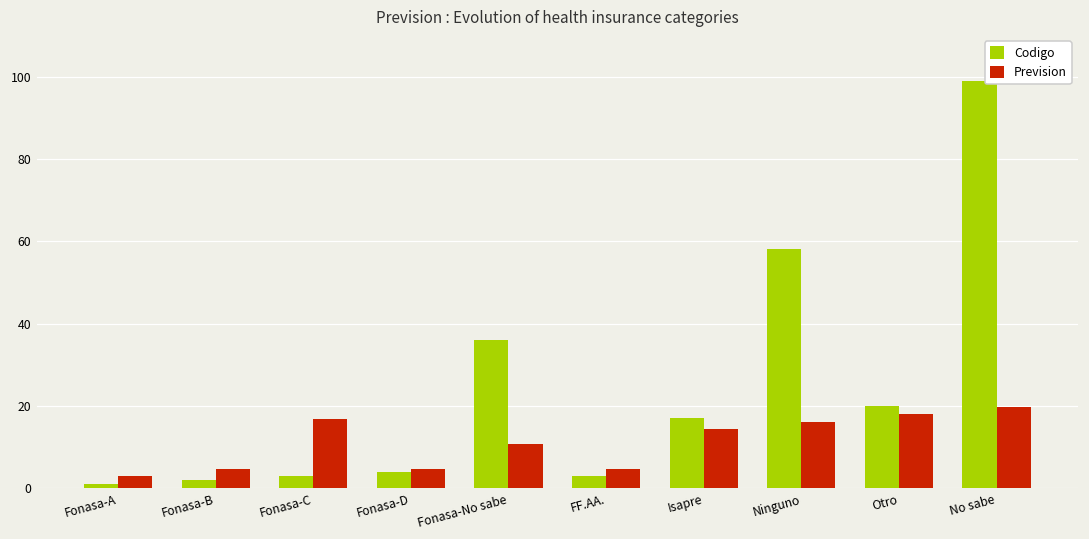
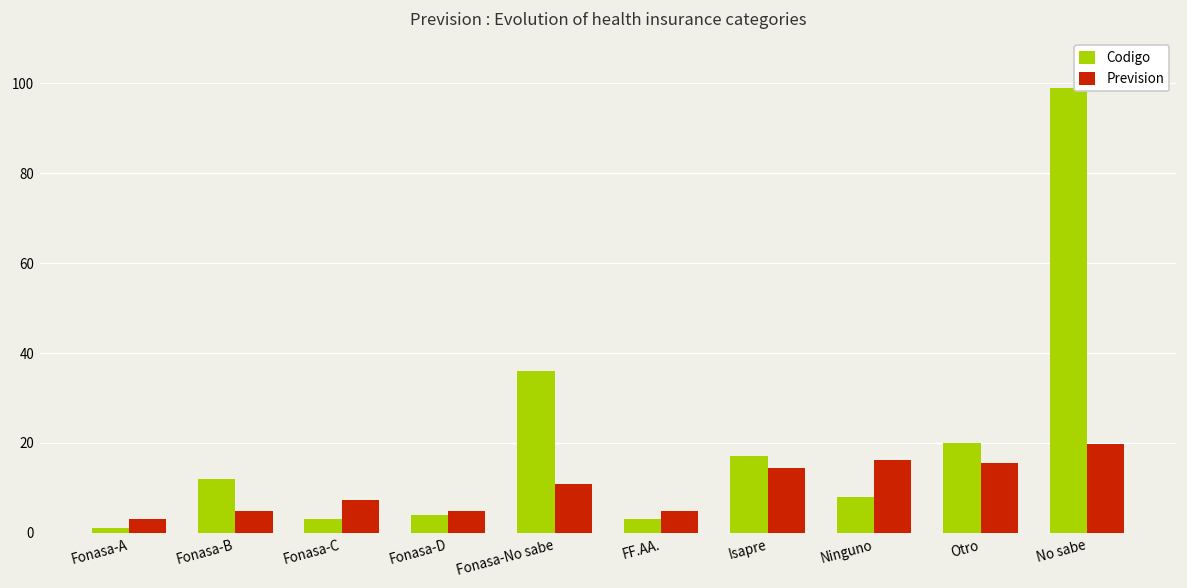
  {
    "Codigo": {
      "Fonasa-A": 1,
-     "Fonasa-B": 2,
+     "Fonasa-B": 12,
      "Fonasa-C": 3,
      "Fonasa-D": 4,
      "Fonasa-No sabe": 36,
      "FF.AA.": 3,
      "Isapre": 17,
-     "Ninguno": 58,
+     "Ninguno": 8,
      "Otro": 20,
      "No sabe": 99
    },
    "Prevision": {
      "Fonasa-A": 3,
      "Fonasa-B": 5,
-     "Fonasa-C": 17,
+     "Fonasa-C": 7,
      "Fonasa-D": 5,
      "Fonasa-No sabe": 11,
      "FF.AA.": 5,
      "Isapre": 14,
      "Ninguno": 16,
-     "Otro": 18,
+     "Otro": 16,
      "No sabe": 20
    }
  }
